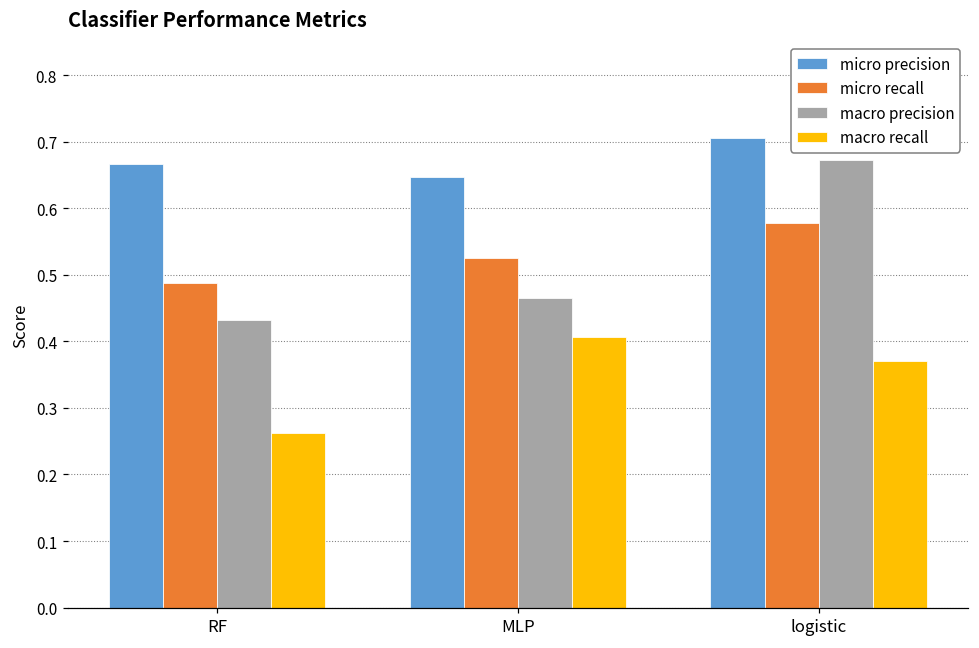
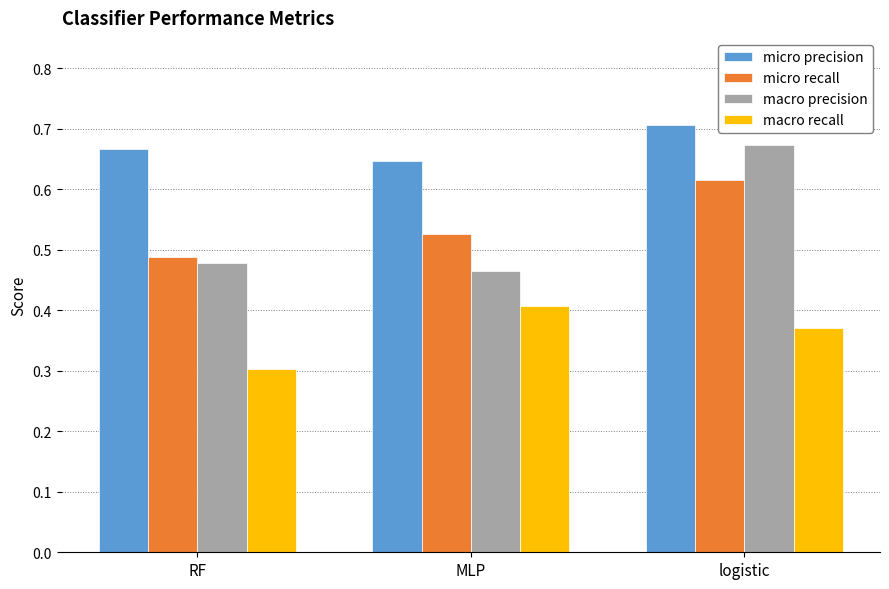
  {
    "micro precision": {
      "RF": 0.67,
      "MLP": 0.65,
      "logistic": 0.71
    },
    "micro recall": {
      "RF": 0.49,
      "MLP": 0.53,
-     "logistic": 0.58
+     "logistic": 0.62
    },
    "macro precision": {
-     "RF": 0.43,
+     "RF": 0.48,
      "MLP": 0.46,
      "logistic": 0.67
    },
    "macro recall": {
-     "RF": 0.26,
+     "RF": 0.30,
      "MLP": 0.41,
      "logistic": 0.37
    }
  }
